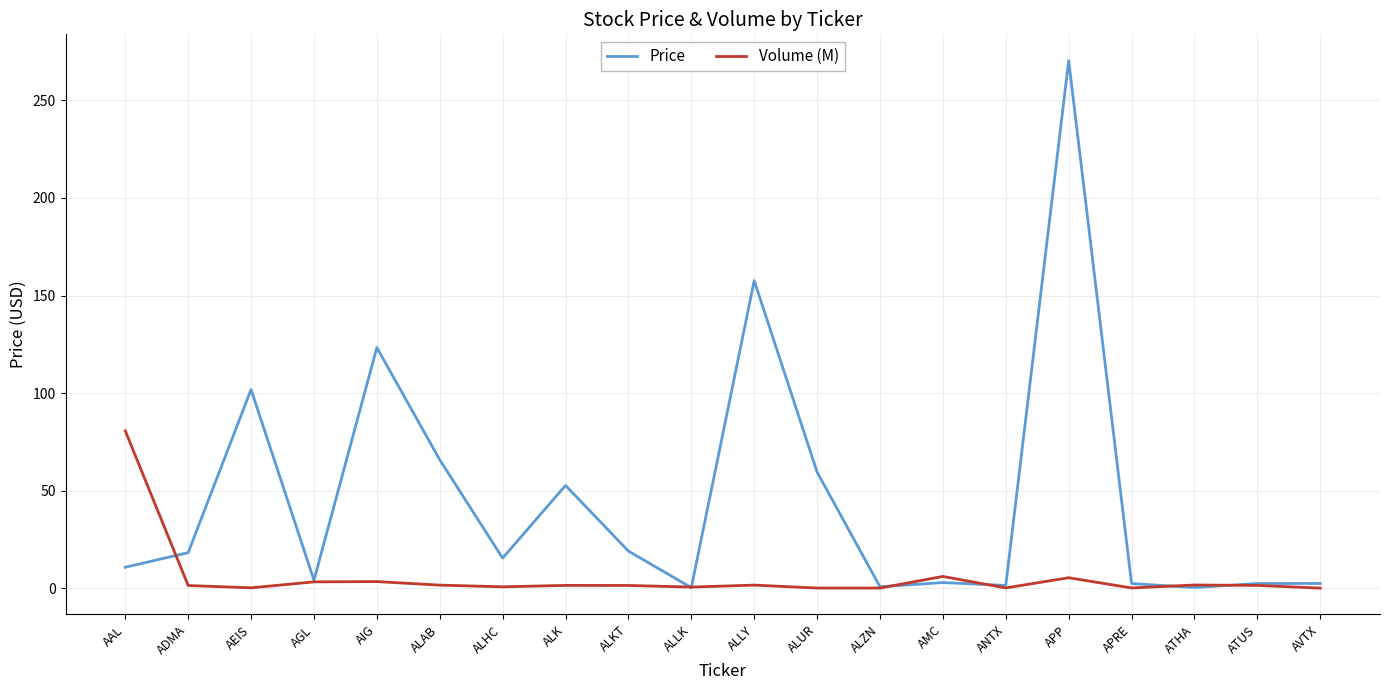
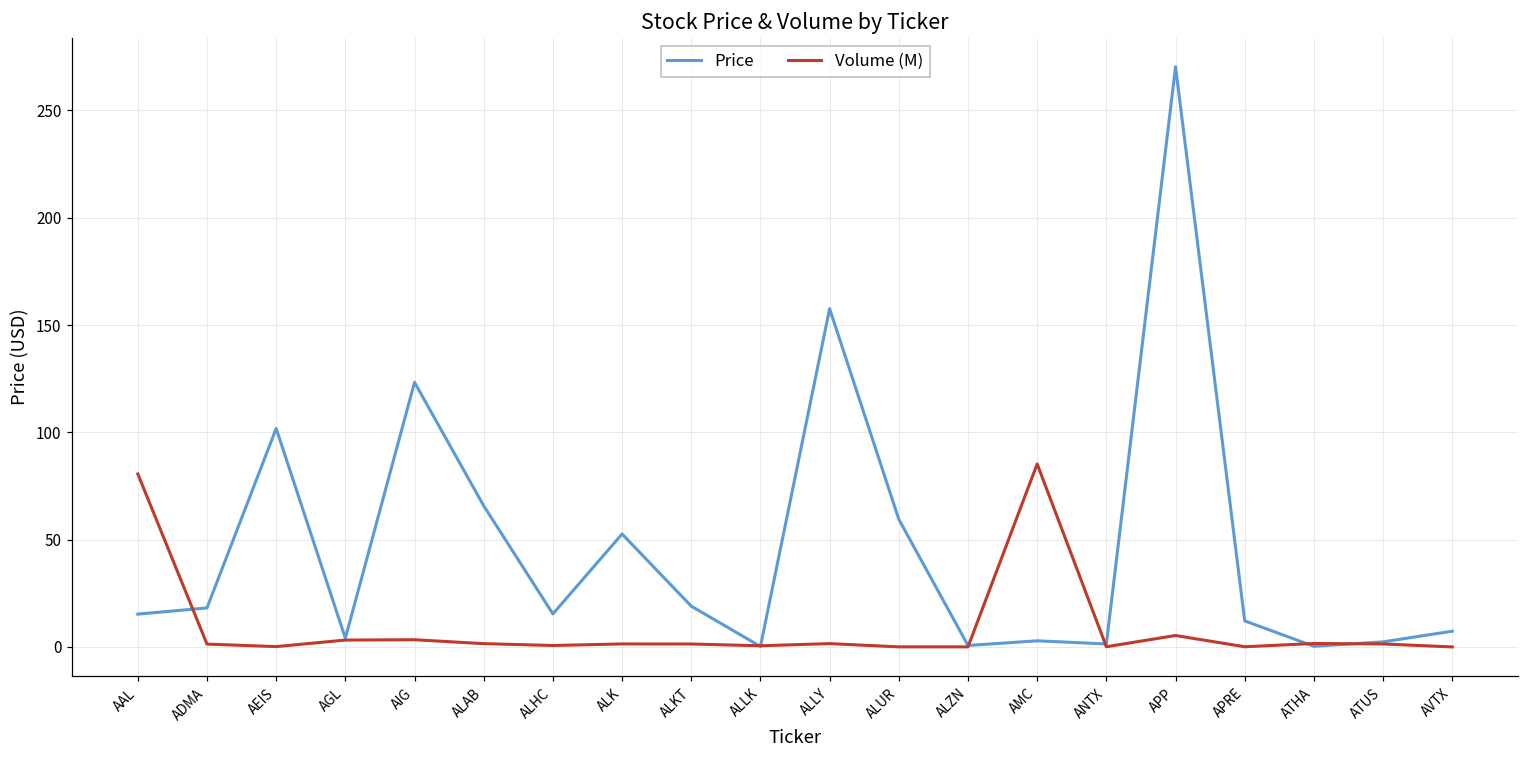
  {
    "Price": {
-     "AAL": 11,
+     "AAL": 15,
      "ADMA": 18,
      "AEIS": 102,
      "AIG": 123,
      "ALAB": 66,
      "ALHC": 15,
      "ALK": 53,
      "ALKT": 19,
      "ALLY": 158,
      "ALUR": 59,
      "AMC": 3,
      "APP": 270,
-     "APRE": 2,
-     "AVTX": 2
+     "APRE": 12,
+     "AVTX": 7
    },
    "Volume (M)": {
      "AAL": 81,
      "ADMA": 1,
      "AEIS": 0,
      "AIG": 3,
      "ALAB": 2,
      "ALHC": 1,
      "ALK": 1,
      "ALKT": 1,
      "ALLY": 2,
      "ALUR": 0,
-     "AMC": 6,
+     "AMC": 85,
      "APP": 5,
      "APRE": 0,
      "AVTX": 0
    }
  }
